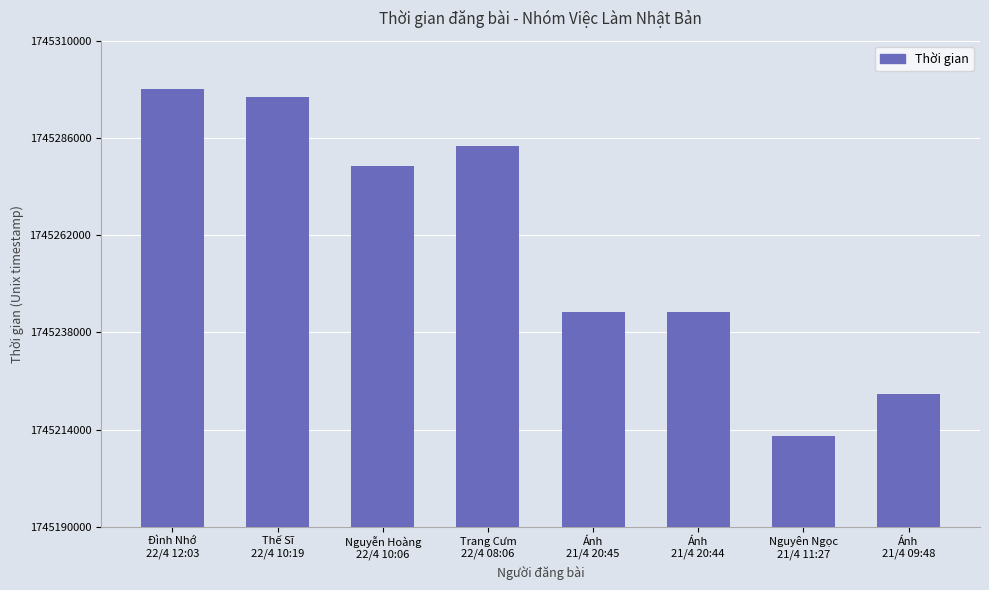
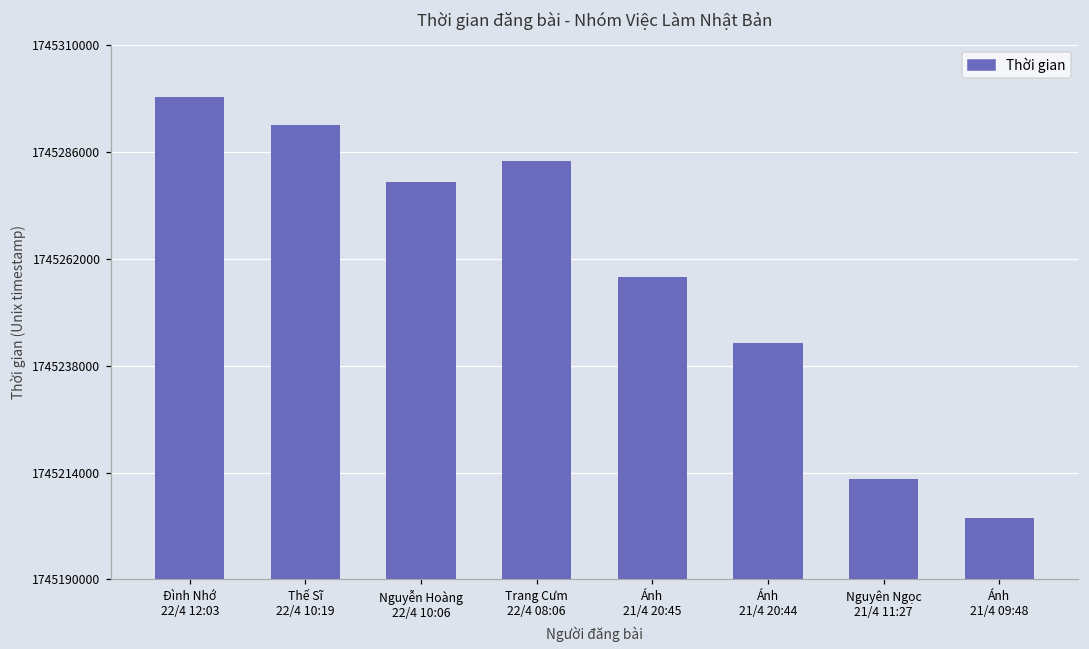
  {
    "Đình Nhớ 22/4 12:03": 1745298000,
-   "Thế Sĩ 22/4 10:19": 1745296000,
+   "Thế Sĩ 22/4 10:19": 1745292000,
    "Nguyễn Hoàng 22/4 10:06": 1745279000,
    "Trang Cưm 22/4 08:06": 1745284000,
-   "Ánh 21/4 20:45": 1745243000,
+   "Ánh 21/4 20:45": 1745258000,
    "Ánh 21/4 20:44": 1745243000,
    "Nguyên Ngọc 21/4 11:27": 1745212000,
-   "Ánh 21/4 09:48": 1745223000
+   "Ánh 21/4 09:48": 1745204000
  }
